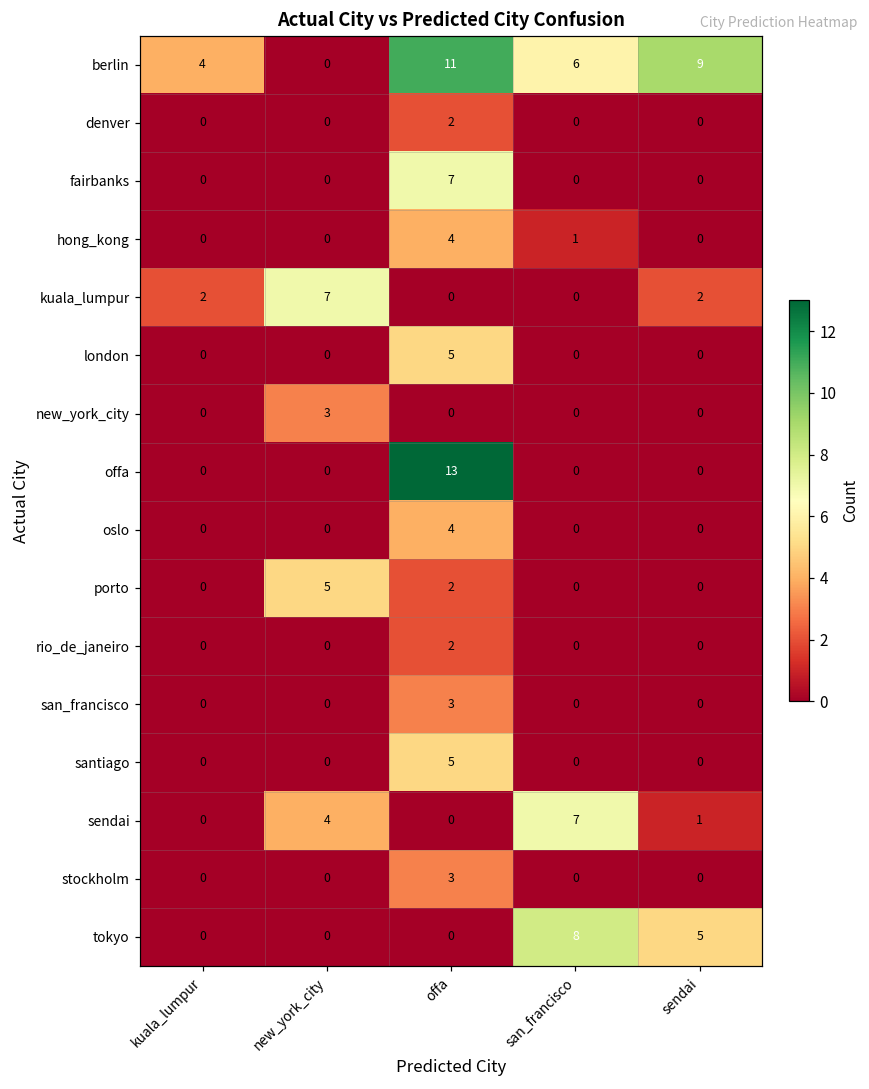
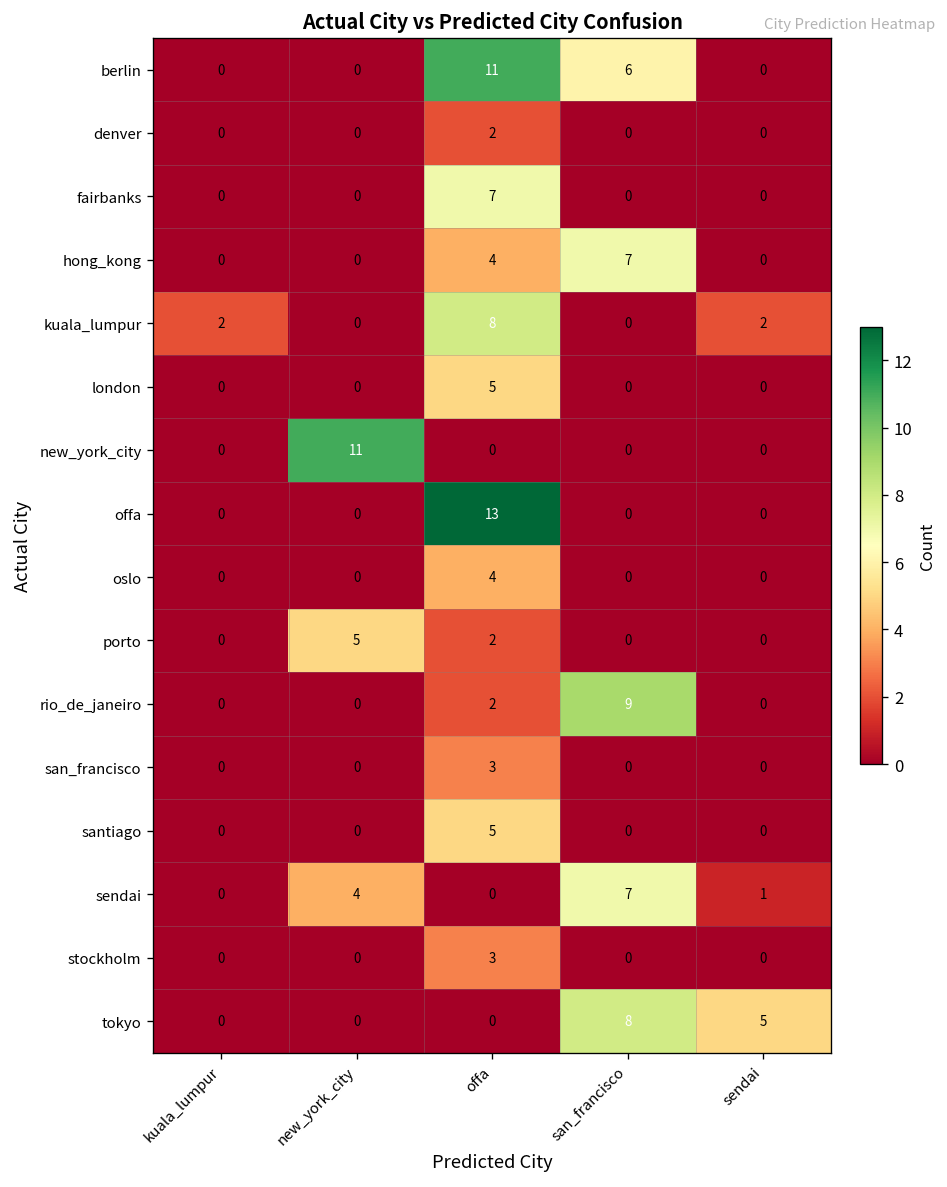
  {
    "berlin": {
-     "kuala_lumpur": 4,
+     "kuala_lumpur": 0,
      "new_york_city": 0,
      "offa": 11,
      "san_francisco": 6,
-     "sendai": 9
+     "sendai": 0
    },
    "denver": {
      "kuala_lumpur": 0,
      "new_york_city": 0,
      "offa": 2,
      "san_francisco": 0,
      "sendai": 0
    },
    "fairbanks": {
      "kuala_lumpur": 0,
      "new_york_city": 0,
      "offa": 7,
      "san_francisco": 0,
      "sendai": 0
    },
    "hong_kong": {
      "kuala_lumpur": 0,
      "new_york_city": 0,
      "offa": 4,
-     "san_francisco": 1,
+     "san_francisco": 7,
      "sendai": 0
    },
    "kuala_lumpur": {
      "kuala_lumpur": 2,
-     "new_york_city": 7,
-     "offa": 0,
+     "new_york_city": 0,
+     "offa": 8,
      "san_francisco": 0,
      "sendai": 2
    },
    "london": {
      "kuala_lumpur": 0,
      "new_york_city": 0,
      "offa": 5,
      "san_francisco": 0,
      "sendai": 0
    },
    "new_york_city": {
      "kuala_lumpur": 0,
-     "new_york_city": 3,
+     "new_york_city": 11,
      "offa": 0,
      "san_francisco": 0,
      "sendai": 0
    },
    "offa": {
      "kuala_lumpur": 0,
      "new_york_city": 0,
      "offa": 13,
      "san_francisco": 0,
      "sendai": 0
    },
    "oslo": {
      "kuala_lumpur": 0,
      "new_york_city": 0,
      "offa": 4,
      "san_francisco": 0,
      "sendai": 0
    },
    "porto": {
      "kuala_lumpur": 0,
      "new_york_city": 5,
      "offa": 2,
      "san_francisco": 0,
      "sendai": 0
    },
    "rio_de_janeiro": {
      "kuala_lumpur": 0,
      "new_york_city": 0,
      "offa": 2,
-     "san_francisco": 0,
+     "san_francisco": 9,
      "sendai": 0
    },
    "san_francisco": {
      "kuala_lumpur": 0,
      "new_york_city": 0,
      "offa": 3,
      "san_francisco": 0,
      "sendai": 0
    },
    "santiago": {
      "kuala_lumpur": 0,
      "new_york_city": 0,
      "offa": 5,
      "san_francisco": 0,
      "sendai": 0
    },
    "sendai": {
      "kuala_lumpur": 0,
      "new_york_city": 4,
      "offa": 0,
      "san_francisco": 7,
      "sendai": 1
    },
    "stockholm": {
      "kuala_lumpur": 0,
      "new_york_city": 0,
      "offa": 3,
      "san_francisco": 0,
      "sendai": 0
    },
    "tokyo": {
      "kuala_lumpur": 0,
      "new_york_city": 0,
      "offa": 0,
      "san_francisco": 8,
      "sendai": 5
    }
  }
